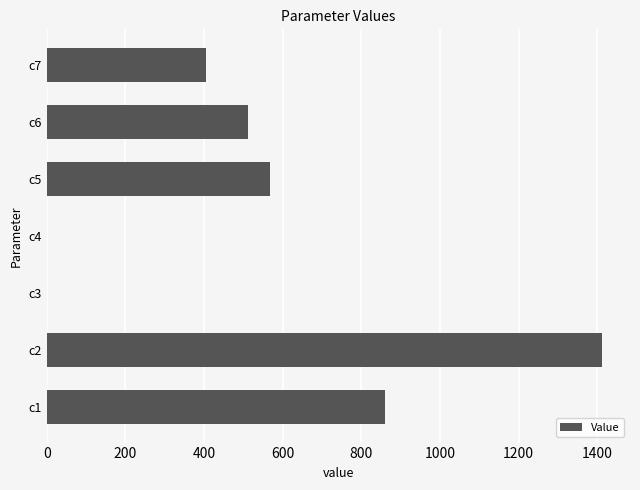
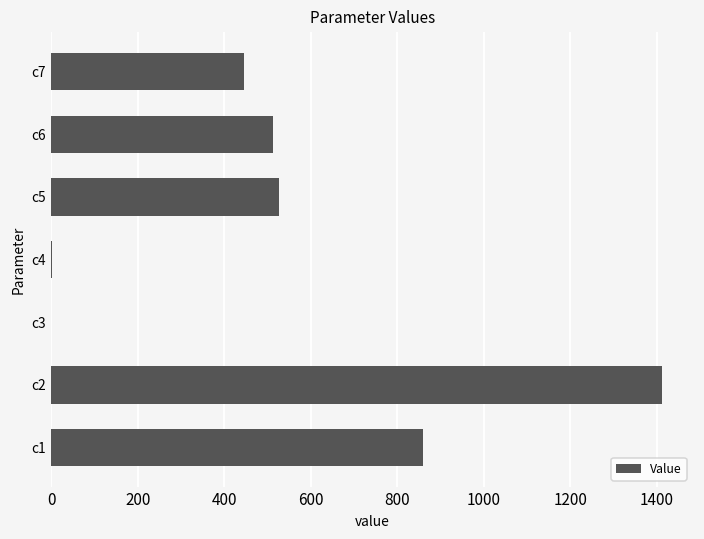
  {
-   "c7": 400,
+   "c7": 440,
    "c6": 510,
-   "c5": 570,
+   "c5": 530,
    "c2": 1410,
    "c1": 860
  }
